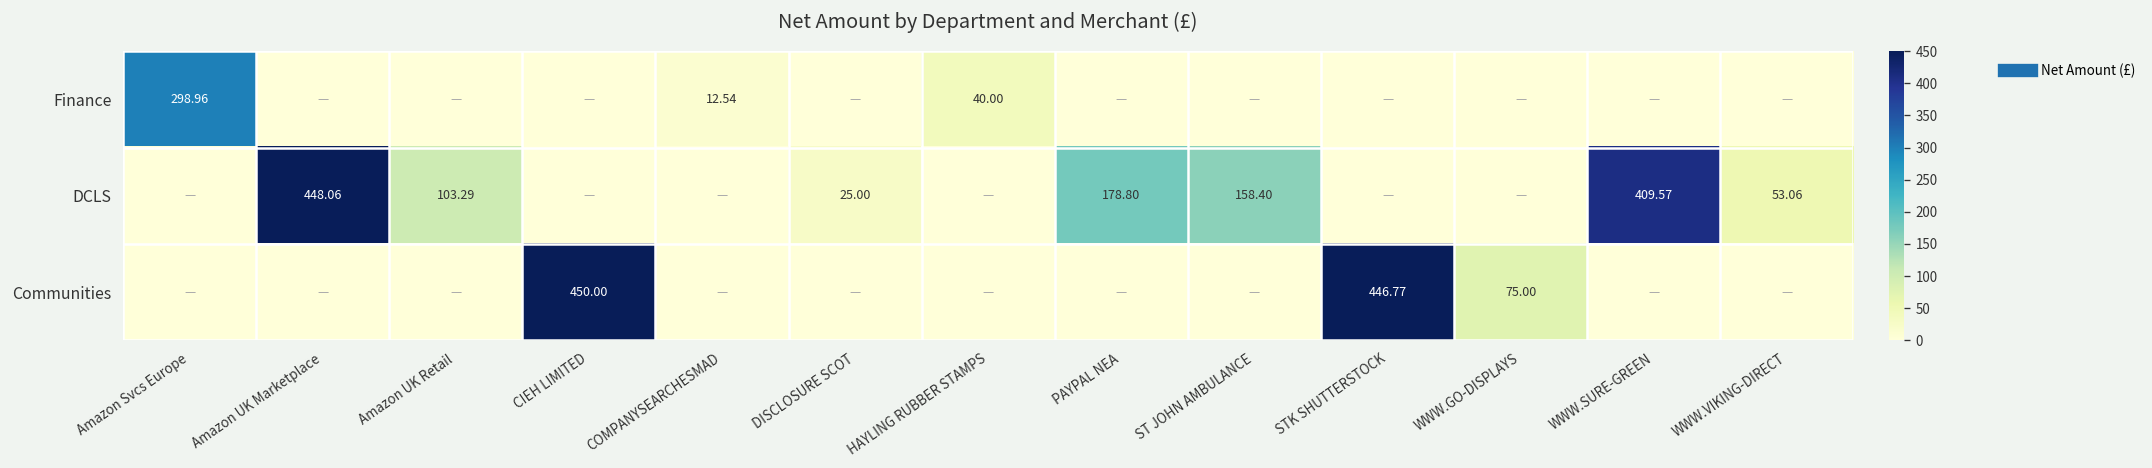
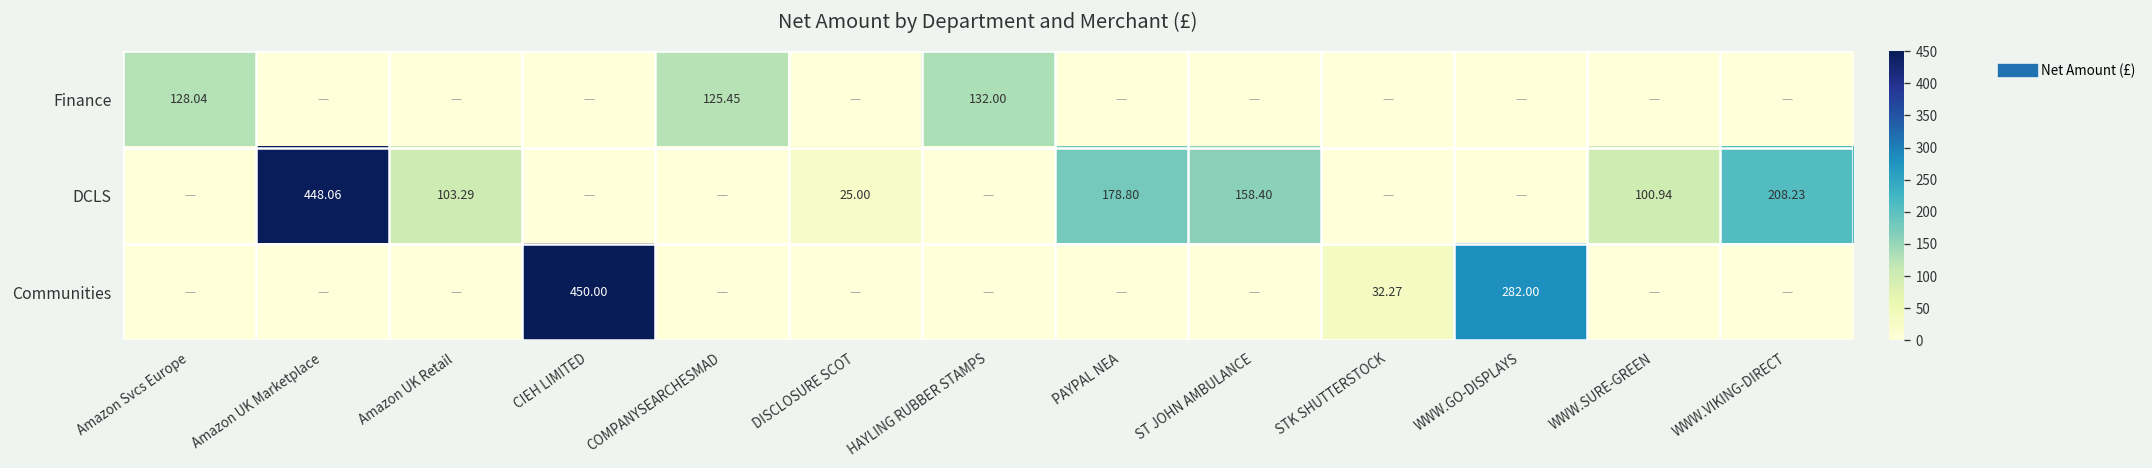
  {
    "Finance": {
-     "Amazon Svcs Europe": 298.96,
-     "COMPANYSEARCHESMAD": 12.54,
-     "HAYLING RUBBER STAMPS": 40.00
+     "Amazon Svcs Europe": 128.04,
+     "COMPANYSEARCHESMAD": 125.45,
+     "HAYLING RUBBER STAMPS": 132.00
    },
    "DCLS": {
      "Amazon UK Marketplace": 448.06,
      "Amazon UK Retail": 103.29,
      "DISCLOSURE SCOT": 25.00,
      "PAYPAL NEA": 178.80,
      "ST JOHN AMBULANCE": 158.40,
-     "WWW.SURE-GREEN": 409.57,
-     "WWW.VIKING-DIRECT": 53.06
+     "WWW.SURE-GREEN": 100.94,
+     "WWW.VIKING-DIRECT": 208.23
    },
    "Communities": {
      "CIEH LIMITED": 450.00,
-     "STK SHUTTERSTOCK": 446.77,
-     "WWW.GO-DISPLAYS": 75.00
+     "STK SHUTTERSTOCK": 32.27,
+     "WWW.GO-DISPLAYS": 282.00
    }
  }
